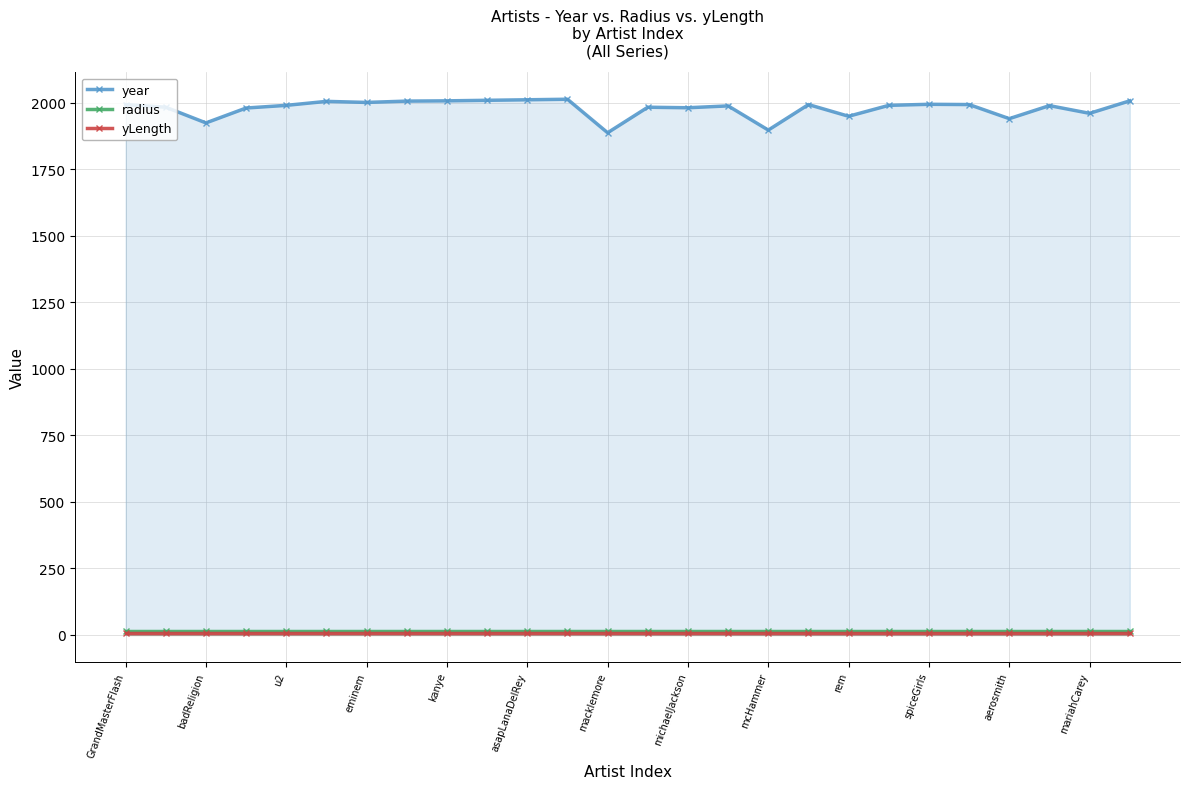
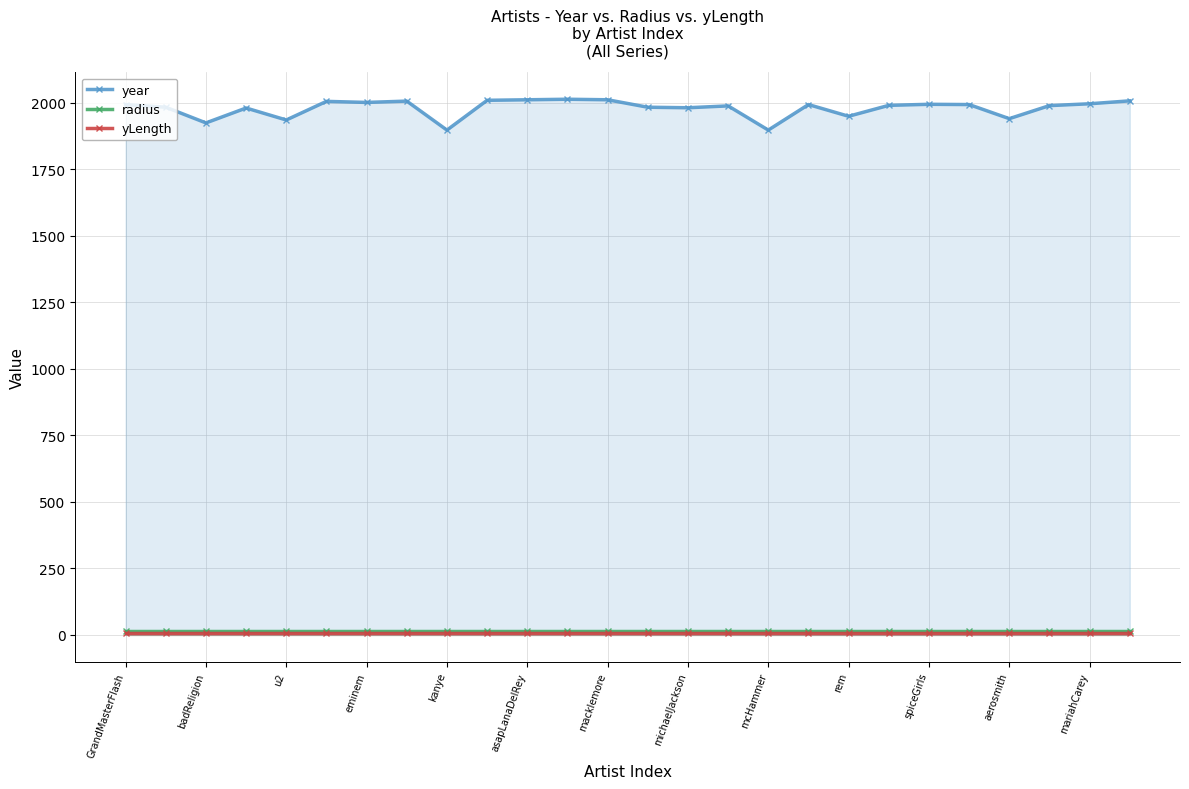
  {
    "year": {
      "badReligion": 1930,
-     "u2": 1990,
+     "u2": 1940,
      "eminem": 2000,
-     "kanye": 2010,
+     "kanye": 1900,
      "asapLanaDelRey": 2010,
-     "macklemore": 1890,
+     "macklemore": 2010,
      "michaelJackson": 1980,
      "mcHammer": 1900,
      "rem": 1950,
      "spiceGirls": 2000,
      "aerosmith": 1940,
-     "mariahCarey": 1960
+     "mariahCarey": 2000
    }
  }
